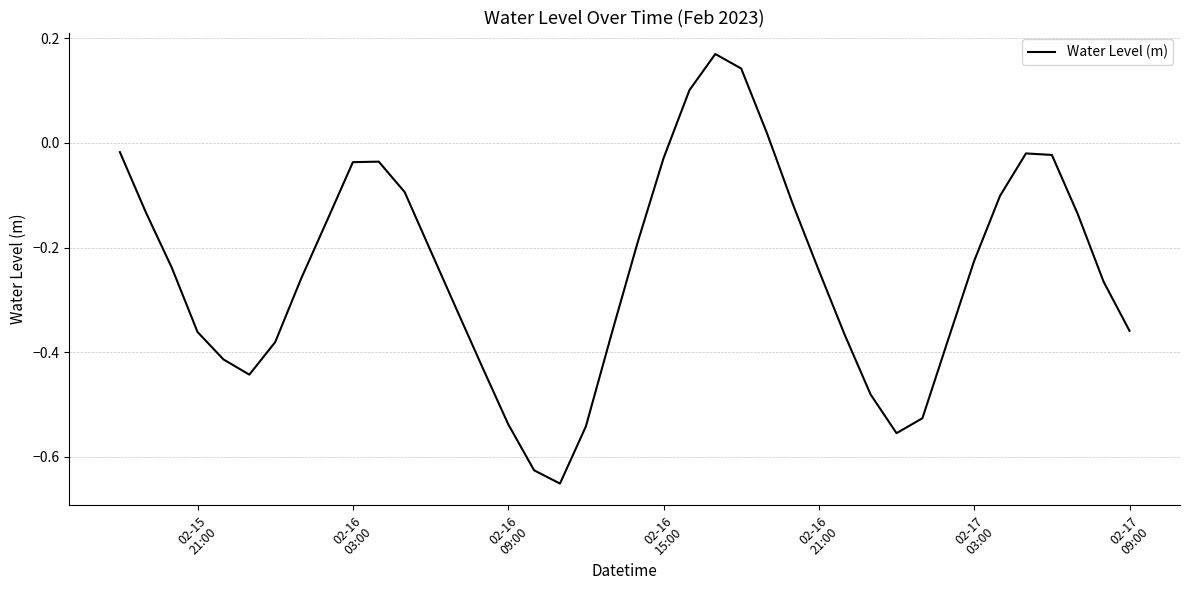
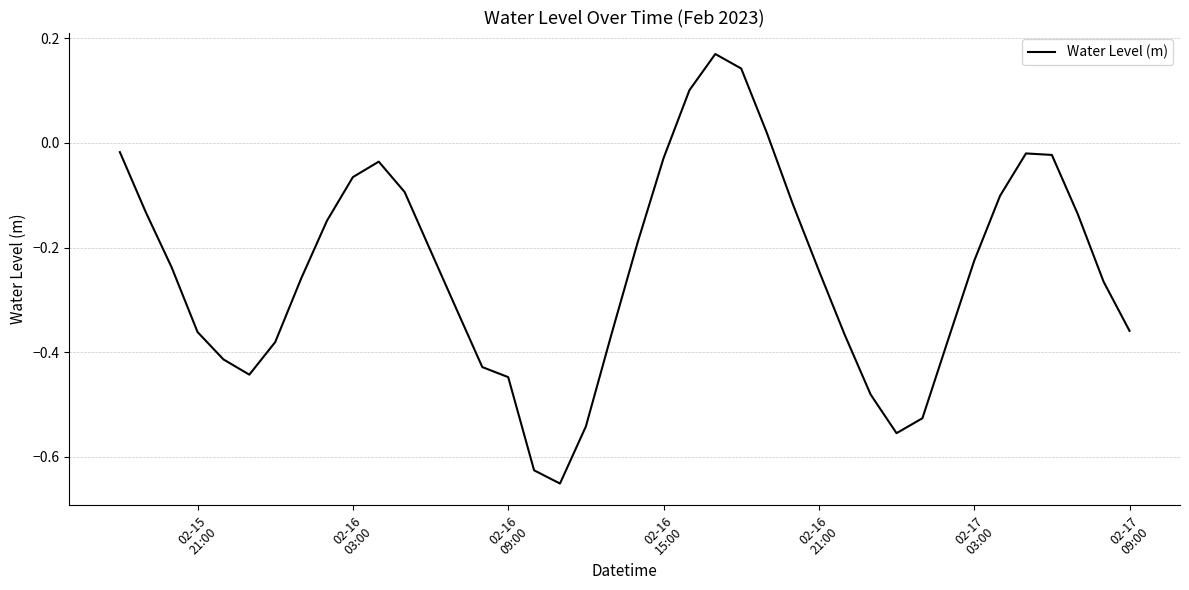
  {
    "02-15 21:00": -0.36,
-   "02-16 03:00": -0.04,
-   "02-16 09:00": -0.54,
+   "02-16 03:00": -0.07,
+   "02-16 09:00": -0.45,
    "02-16 15:00": -0.03,
    "02-16 21:00": -0.24,
    "02-17 03:00": -0.23,
    "02-17 09:00": -0.36
  }
